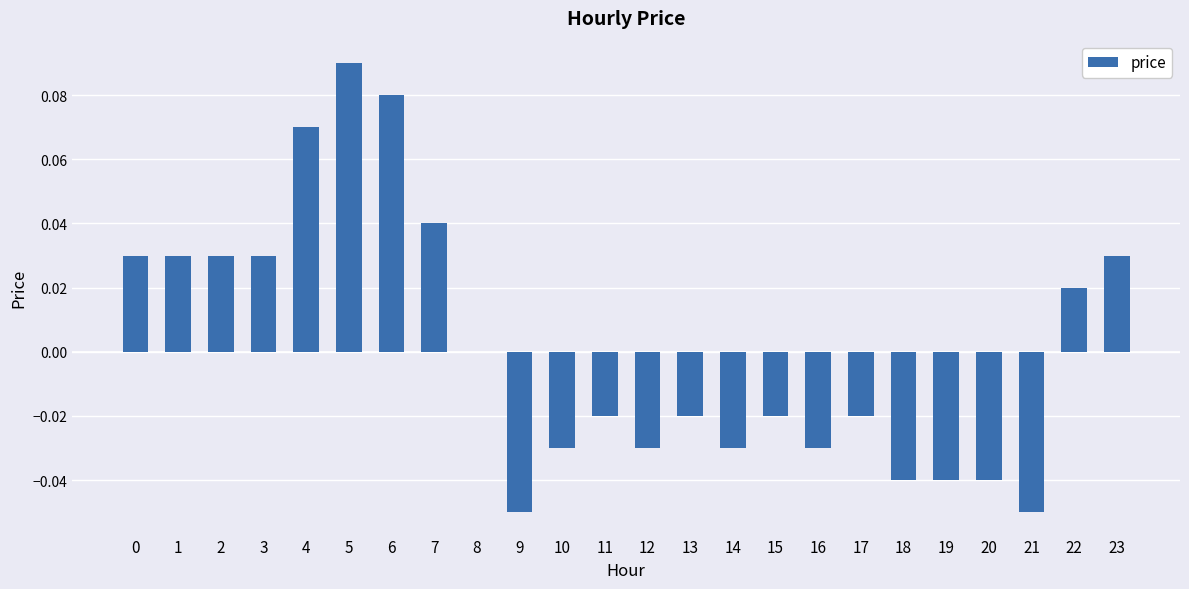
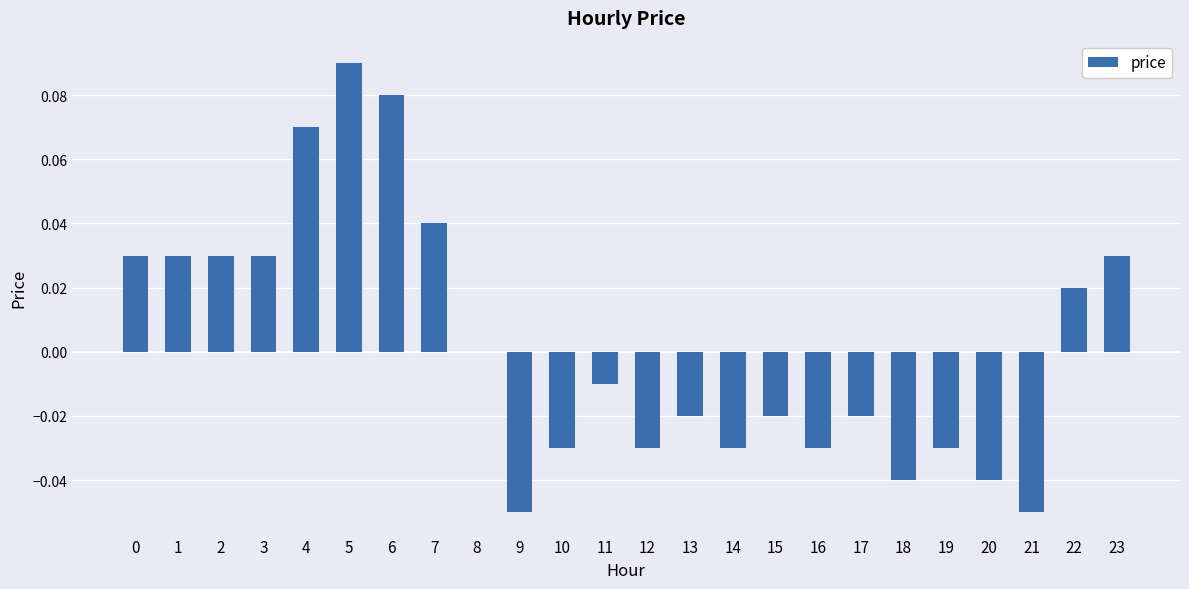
  {
    "0": 0.03,
    "1": 0.03,
    "2": 0.03,
    "3": 0.03,
    "4": 0.07,
    "5": 0.09,
    "6": 0.08,
    "7": 0.04,
    "8": 0.00,
    "9": -0.05,
    "10": -0.03,
-   "11": -0.02,
+   "11": -0.01,
    "12": -0.03,
    "13": -0.02,
    "14": -0.03,
    "15": -0.02,
    "16": -0.03,
    "17": -0.02,
    "18": -0.04,
-   "19": -0.04,
+   "19": -0.03,
    "20": -0.04,
    "21": -0.05,
    "22": 0.02,
    "23": 0.03
  }
